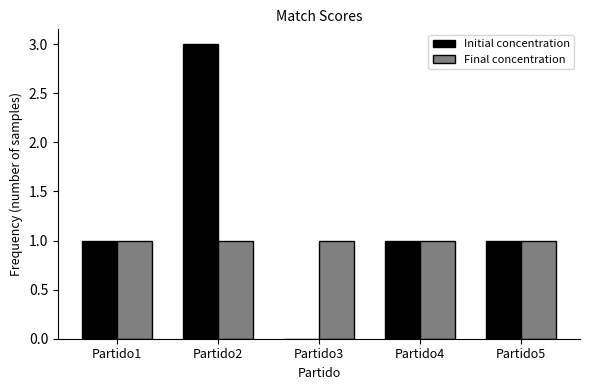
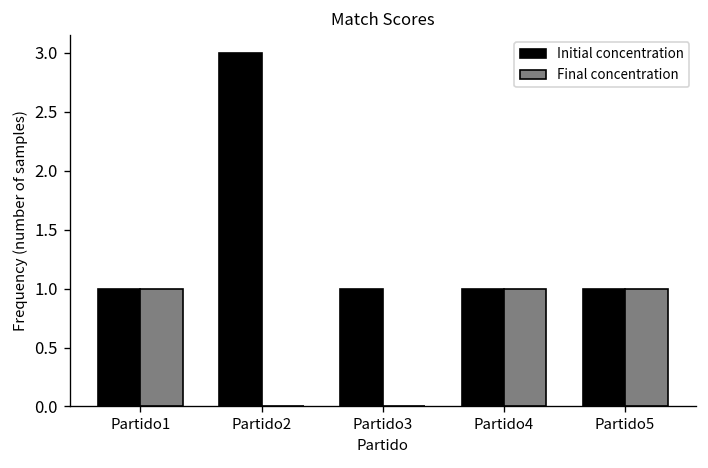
  {
    "Initial concentration": {
      "Partido1": 1,
      "Partido2": 3,
-     "Partido3": 0,
+     "Partido3": 1,
      "Partido4": 1,
      "Partido5": 1
    },
    "Final concentration": {
      "Partido1": 1,
-     "Partido2": 1,
-     "Partido3": 1,
+     "Partido2": 0,
+     "Partido3": 0,
      "Partido4": 1,
      "Partido5": 1
    }
  }
